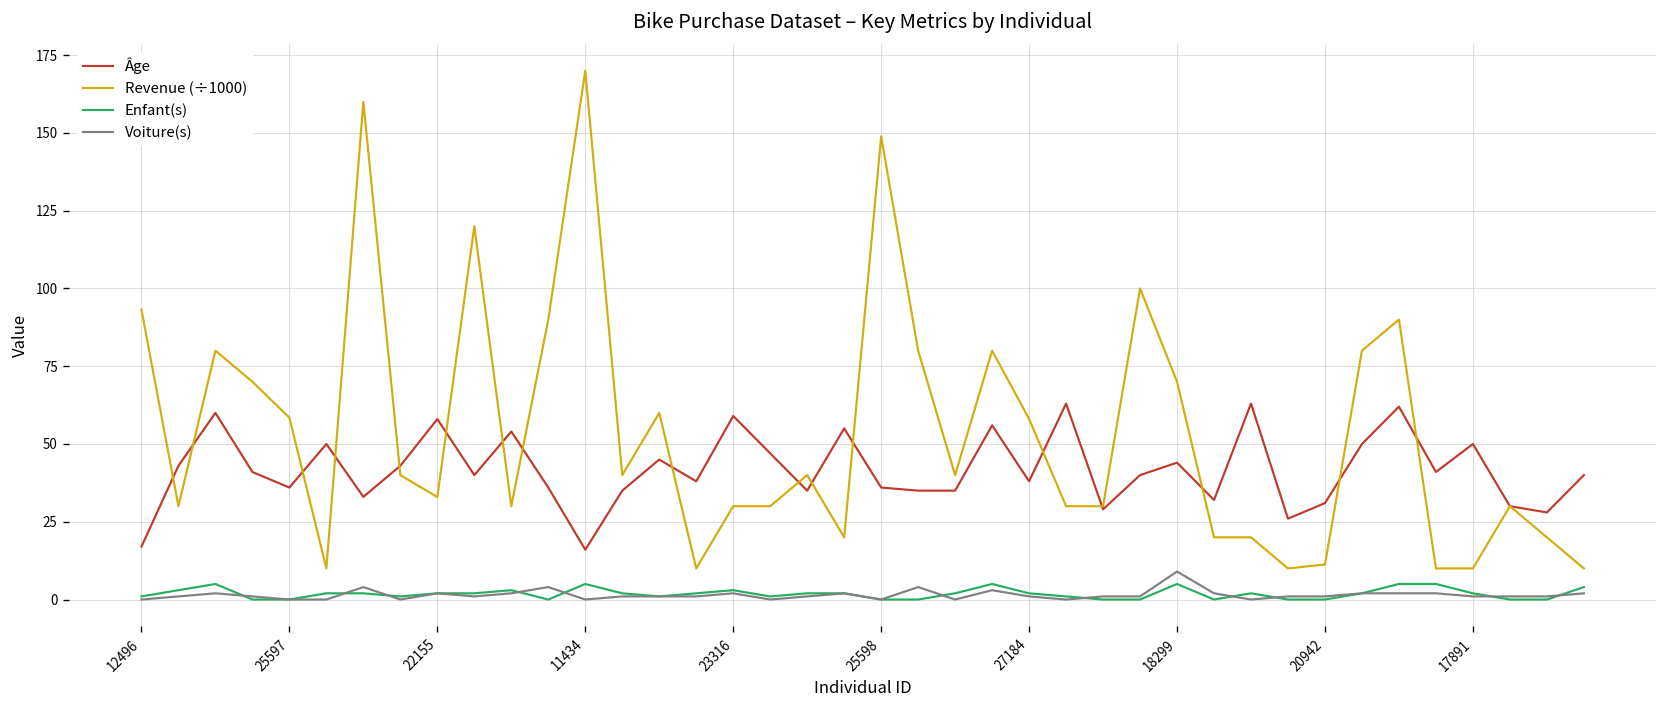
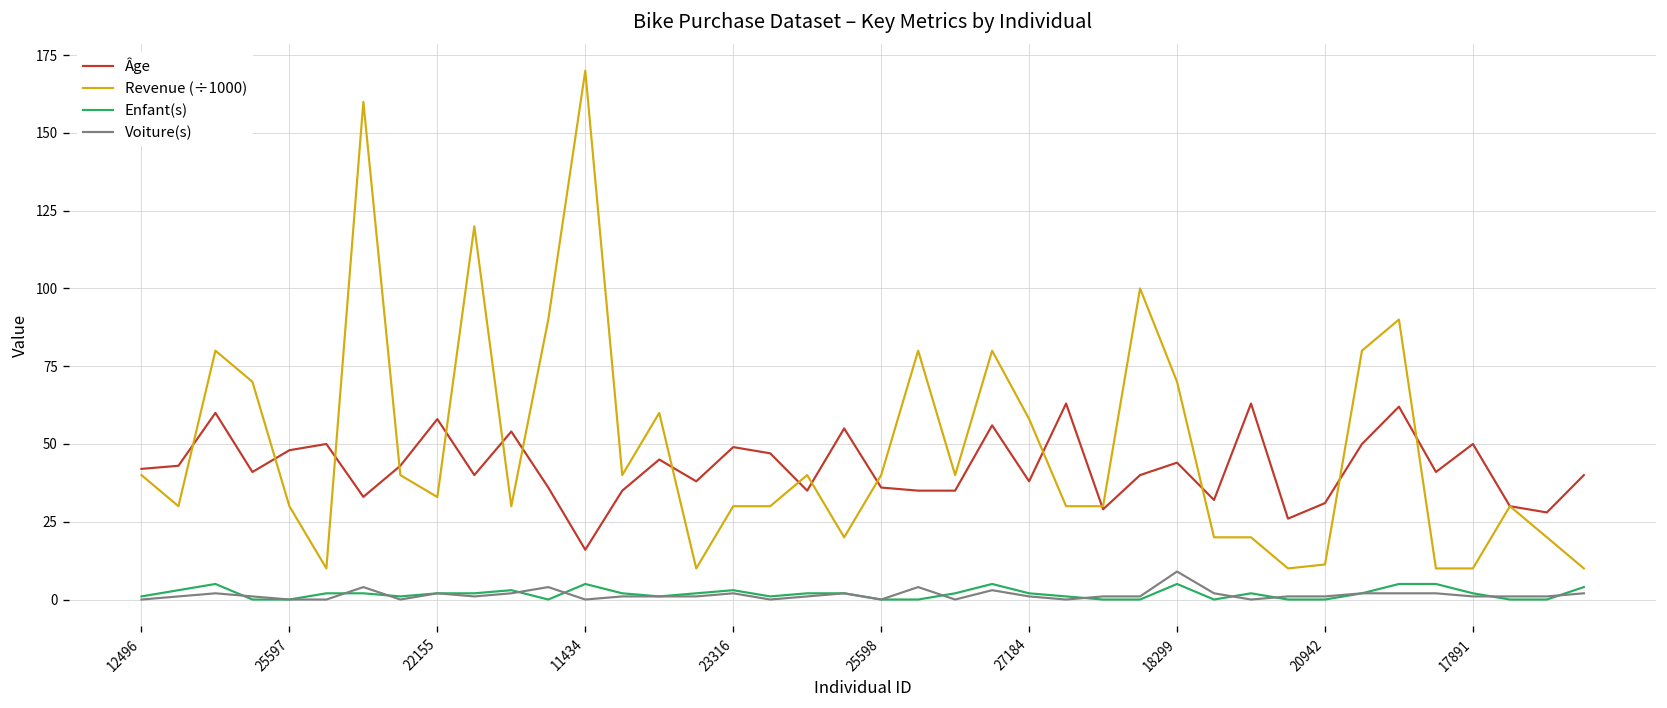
  {
    "Âge": {
-     "12496": 17,
-     "25597": 36,
+     "12496": 42,
+     "25597": 48,
      "22155": 58,
      "11434": 16,
-     "23316": 59,
+     "23316": 49,
      "25598": 36,
      "27184": 38,
      "18299": 44,
      "20942": 31,
      "17891": 50
    },
    "Revenue (÷1000)": {
-     "12496": 93,
-     "25597": 58,
+     "12496": 40,
+     "25597": 30,
      "22155": 33,
      "11434": 170,
      "23316": 30,
-     "25598": 149,
+     "25598": 40,
      "27184": 58,
      "18299": 70,
      "20942": 11,
      "17891": 10
    },
    "Enfant(s)": {
      "12496": 1,
      "11434": 5,
      "23316": 3,
      "27184": 2,
      "18299": 5,
      "20942": 0,
      "17891": 2
    },
    "Voiture(s)": {
      "12496": 0,
      "11434": 0,
      "23316": 2,
      "27184": 1,
      "18299": 9,
      "20942": 1,
      "17891": 1
    }
  }
